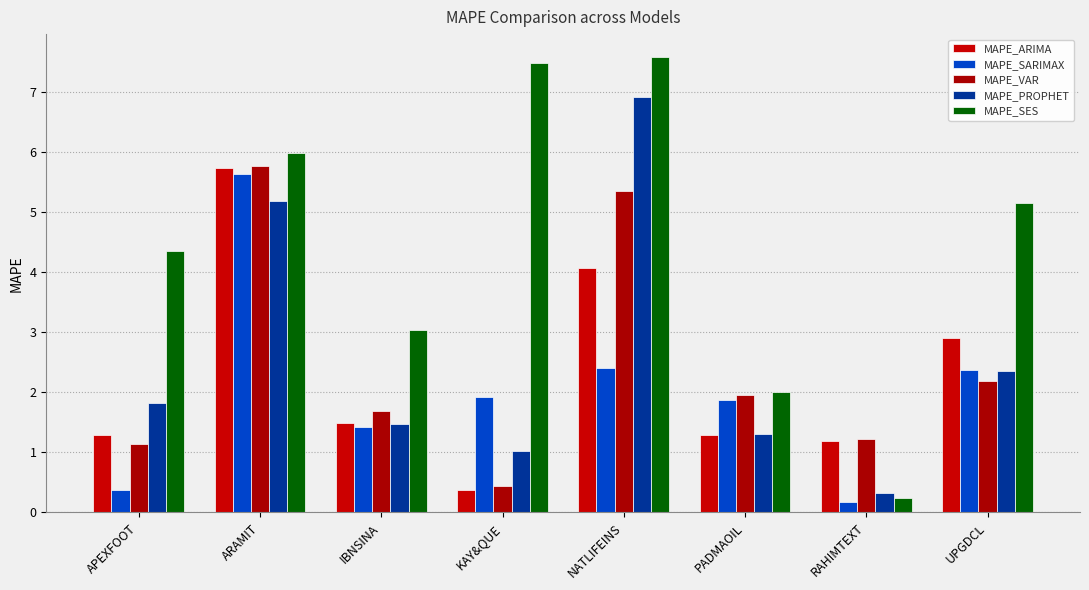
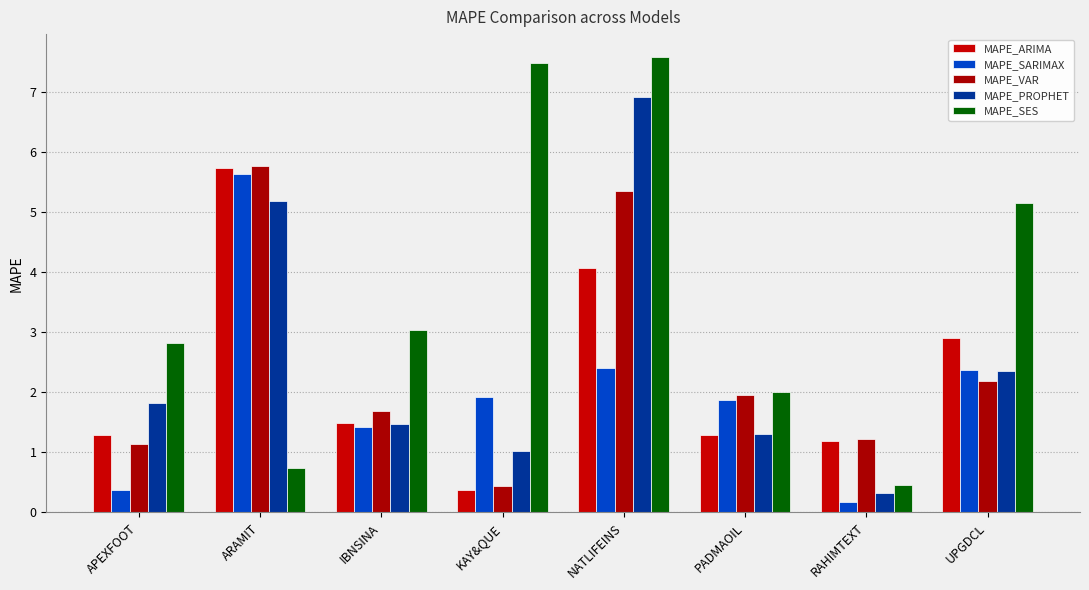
  {
    "MAPE_SES": {
-     "APEXFOOT": 4.4,
-     "ARAMIT": 6.0,
+     "APEXFOOT": 2.8,
+     "ARAMIT": 0.7,
      "IBNSINA": 3.0,
      "KAY&QUE": 7.5,
      "NATLIFEINS": 7.6,
      "PADMAOIL": 2.0,
-     "RAHIMTEXT": 0.2,
+     "RAHIMTEXT": 0.5,
      "UPGDCL": 5.2
    }
  }
